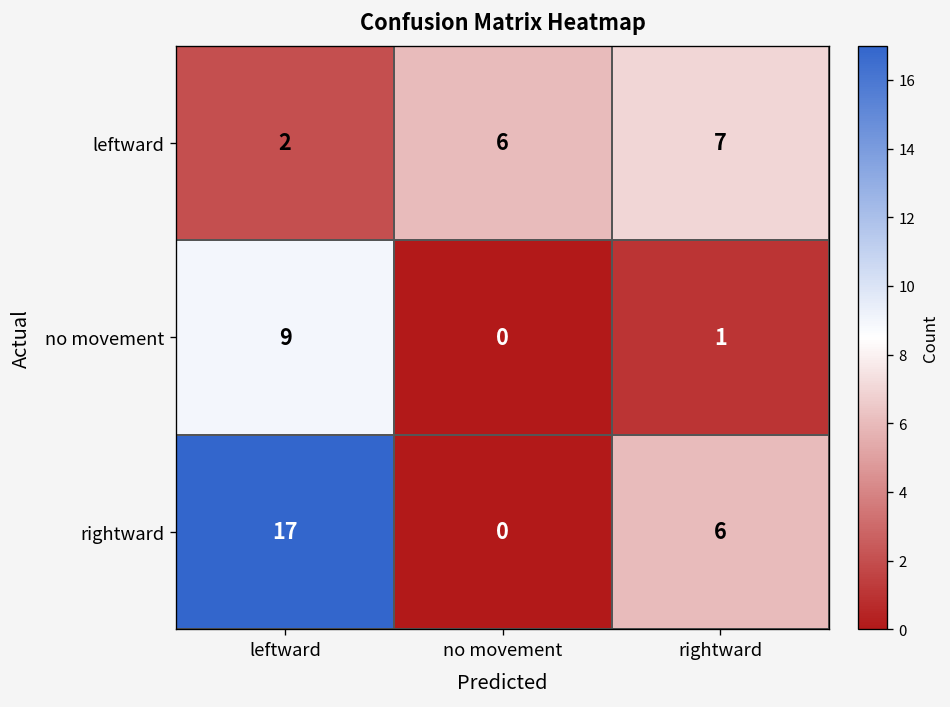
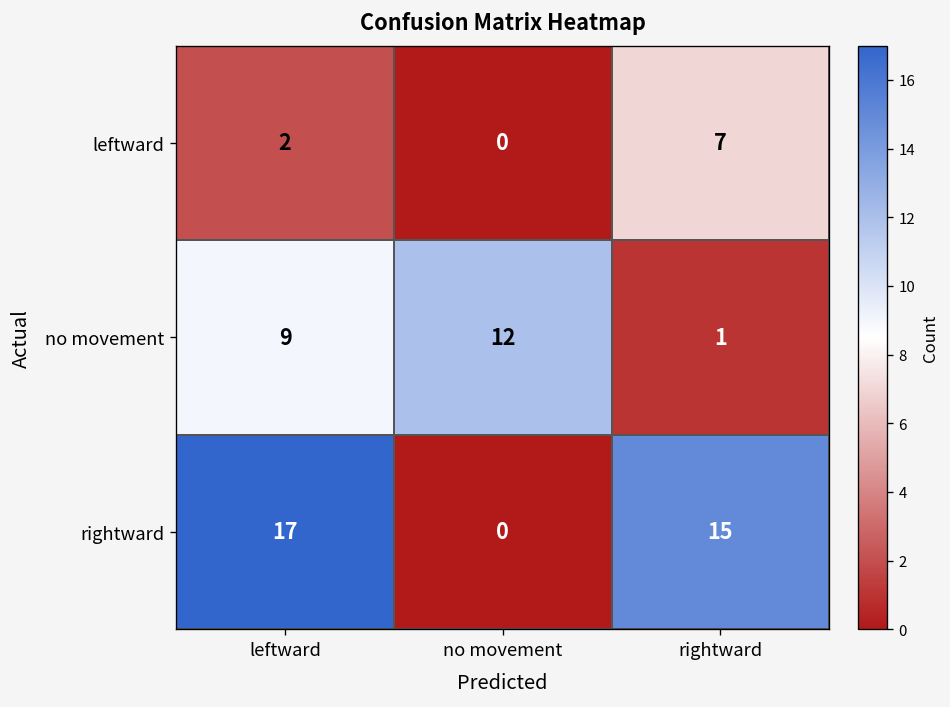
  {
    "leftward": {
      "leftward": 2,
-     "no movement": 6,
+     "no movement": 0,
      "rightward": 7
    },
    "no movement": {
      "leftward": 9,
-     "no movement": 0,
+     "no movement": 12,
      "rightward": 1
    },
    "rightward": {
      "leftward": 17,
      "no movement": 0,
-     "rightward": 6
+     "rightward": 15
    }
  }
